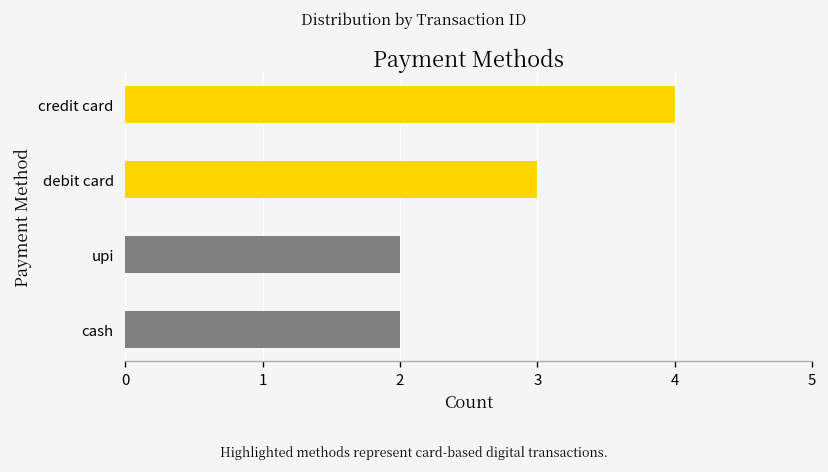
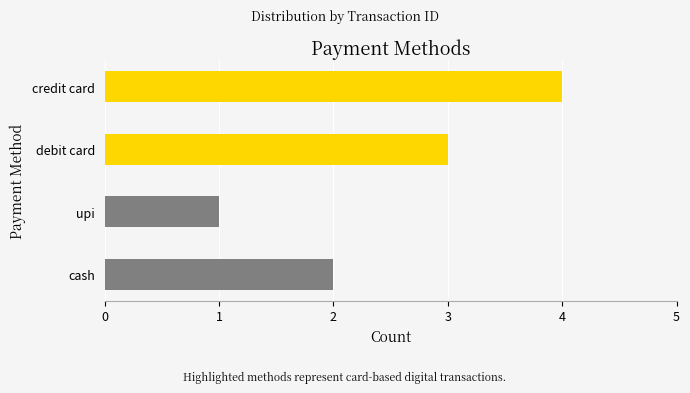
  {
    "credit card": 4,
    "debit card": 3,
-   "upi": 2,
+   "upi": 1,
    "cash": 2
  }
